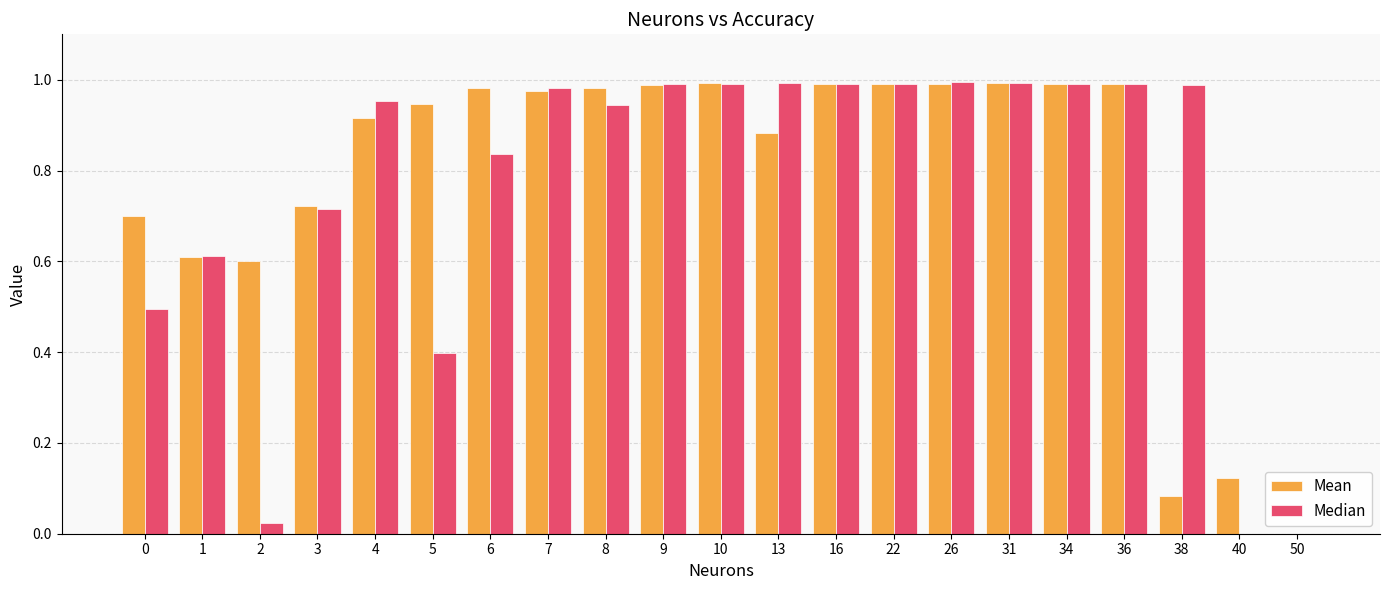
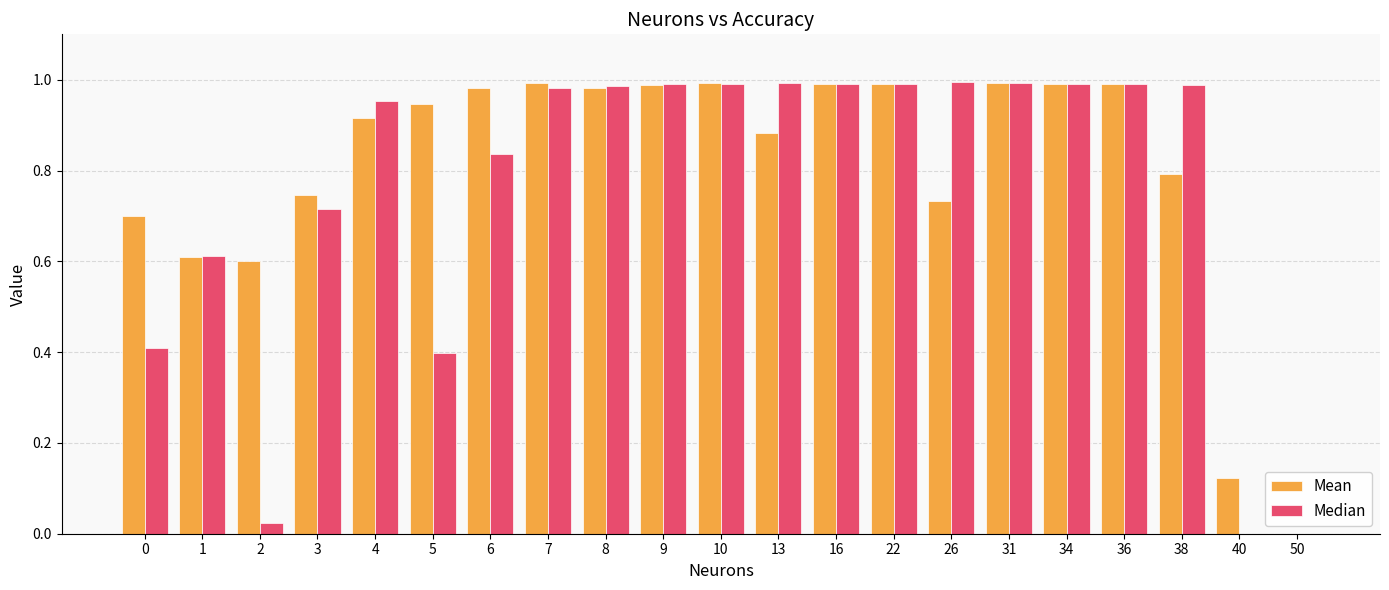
  {
    "Mean": {
      "0": 0.70,
      "1": 0.61,
      "2": 0.60,
-     "3": 0.72,
+     "3": 0.75,
      "4": 0.92,
      "5": 0.95,
      "6": 0.98,
-     "7": 0.98,
+     "7": 0.99,
      "8": 0.98,
      "9": 0.99,
      "10": 0.99,
      "13": 0.88,
      "16": 0.99,
      "22": 0.99,
-     "26": 0.99,
+     "26": 0.73,
      "31": 0.99,
      "34": 0.99,
      "36": 0.99,
-     "38": 0.08,
+     "38": 0.79,
      "40": 0.12,
      "50": 0.00
    },
    "Median": {
-     "0": 0.50,
+     "0": 0.41,
      "1": 0.61,
      "2": 0.02,
      "3": 0.72,
      "4": 0.95,
      "5": 0.40,
      "6": 0.84,
      "7": 0.98,
-     "8": 0.94,
+     "8": 0.99,
      "9": 0.99,
      "10": 0.99,
      "13": 0.99,
      "16": 0.99,
      "22": 0.99,
      "26": 1.00,
      "31": 0.99,
      "34": 0.99,
      "36": 0.99,
      "38": 0.99,
      "40": 0.00,
      "50": 0.00
    }
  }
